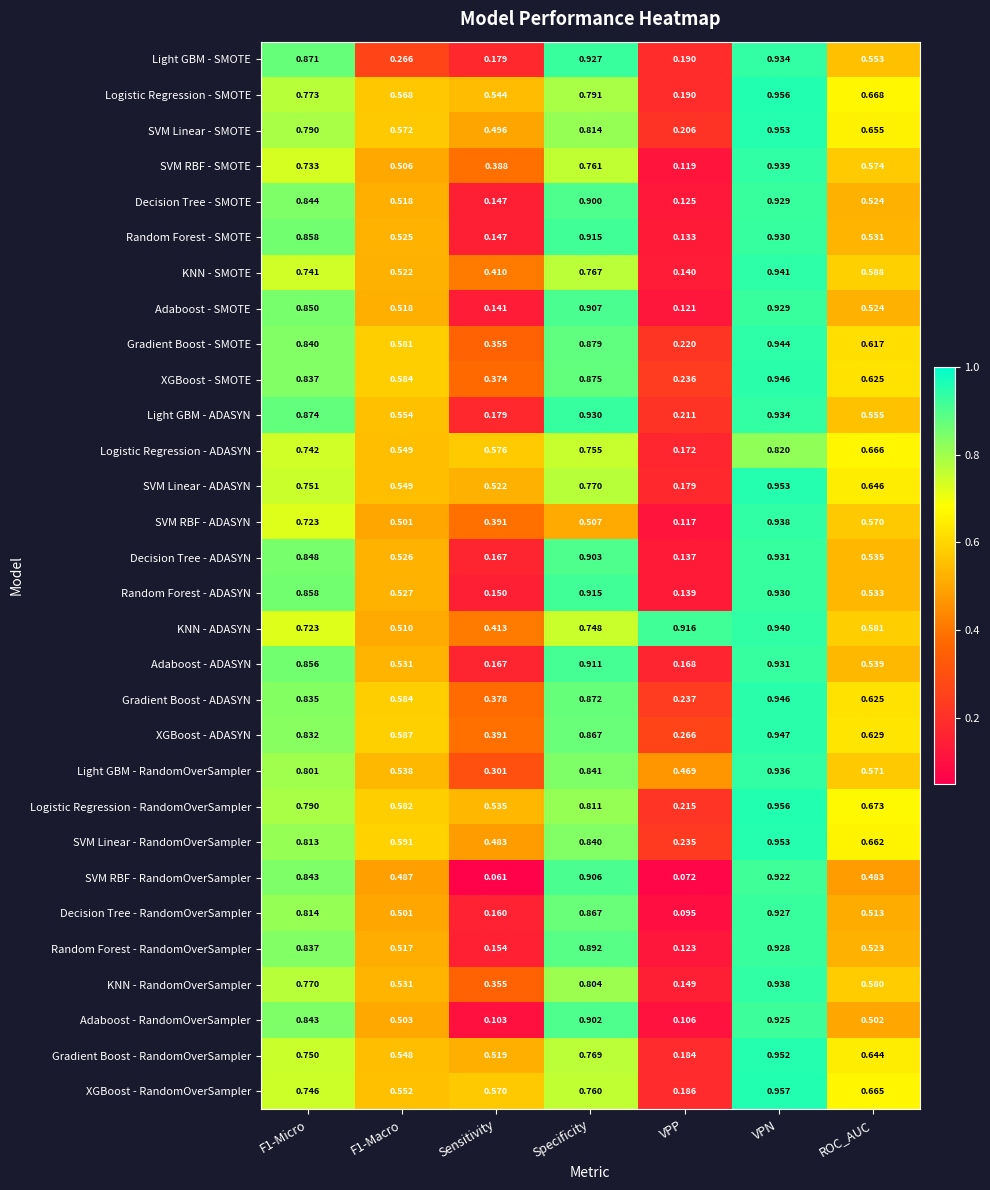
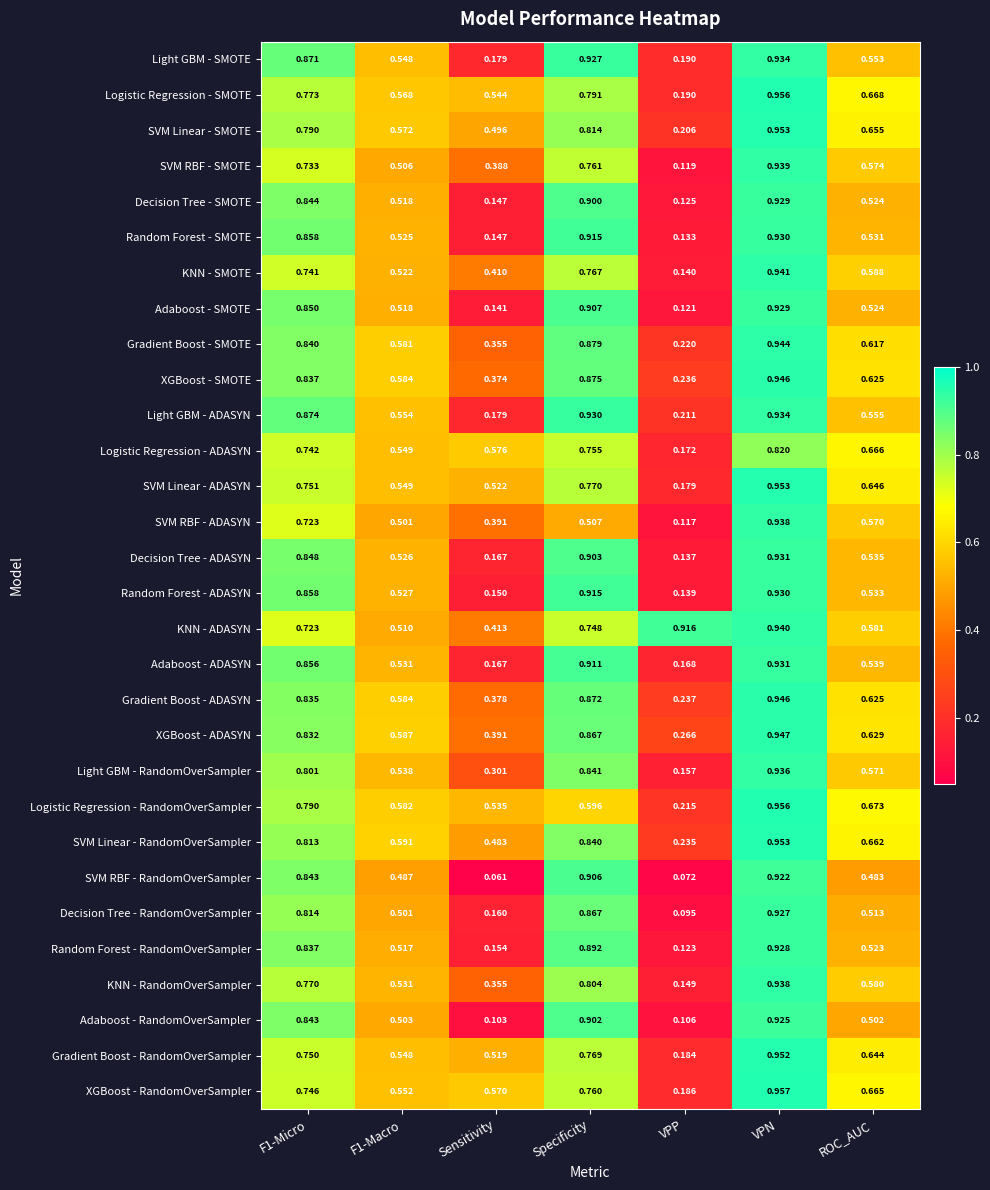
  {
    "Light GBM - SMOTE": {
      "F1-Micro": 0.871,
-     "F1-Macro": 0.266,
+     "F1-Macro": 0.548,
      "Sensitivity": 0.179,
      "Specificity": 0.927,
      "VPP": 0.190,
      "VPN": 0.934,
      "ROC_AUC": 0.553
    },
    "Light GBM - RandomOverSampler": {
      "F1-Micro": 0.801,
      "F1-Macro": 0.538,
      "Sensitivity": 0.301,
      "Specificity": 0.841,
-     "VPP": 0.469,
+     "VPP": 0.157,
      "VPN": 0.936,
      "ROC_AUC": 0.571
    },
    "Logistic Regression - RandomOverSampler": {
      "F1-Micro": 0.790,
      "F1-Macro": 0.582,
      "Sensitivity": 0.535,
-     "Specificity": 0.811,
+     "Specificity": 0.596,
      "VPP": 0.215,
      "VPN": 0.956,
      "ROC_AUC": 0.673
    }
  }
